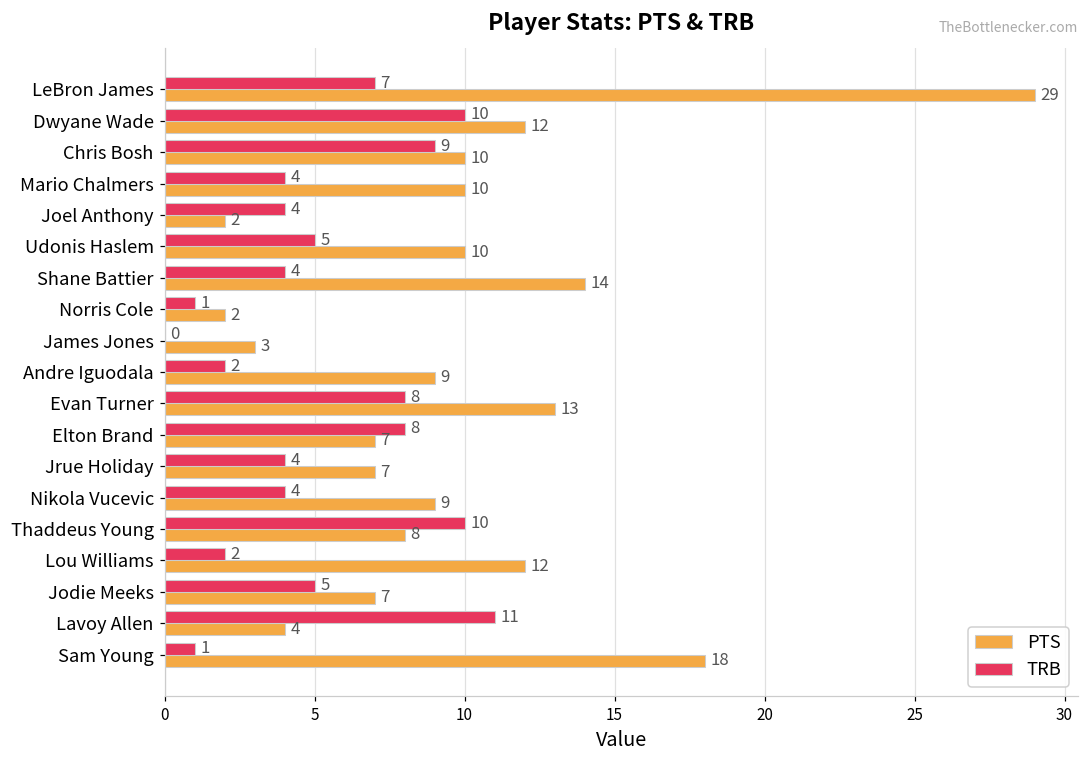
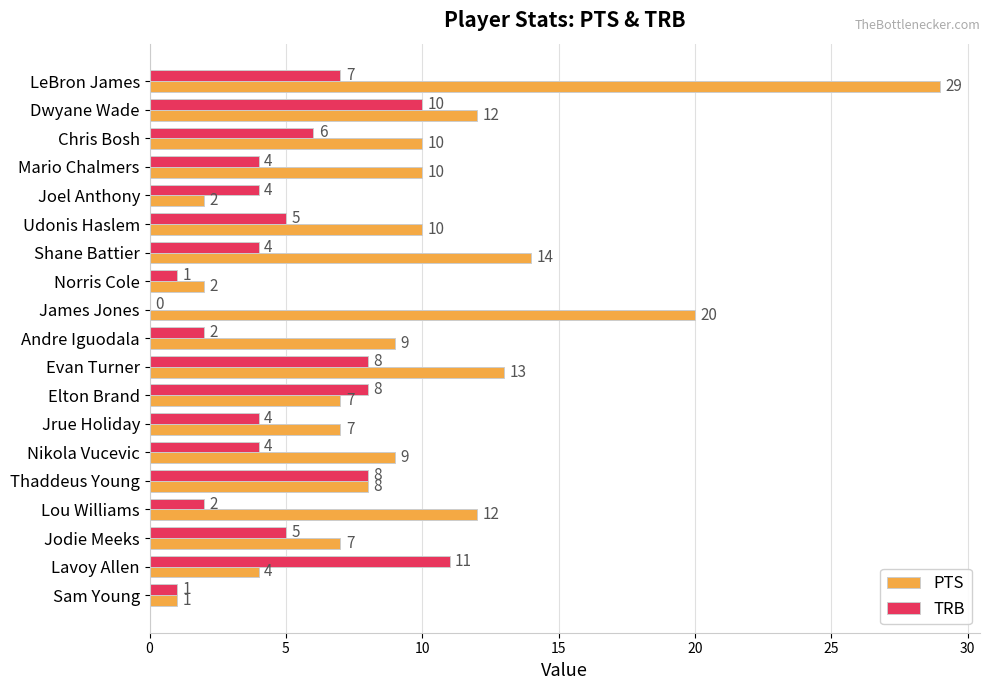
  {
    "PTS": {
      "LeBron James": 29,
      "Dwyane Wade": 12,
      "Chris Bosh": 10,
      "Mario Chalmers": 10,
      "Joel Anthony": 2,
      "Udonis Haslem": 10,
      "Shane Battier": 14,
      "Norris Cole": 2,
-     "James Jones": 3,
+     "James Jones": 20,
      "Andre Iguodala": 9,
      "Evan Turner": 13,
      "Elton Brand": 7,
      "Jrue Holiday": 7,
      "Nikola Vucevic": 9,
      "Lou Williams": 12,
      "Jodie Meeks": 7,
      "Lavoy Allen": 4,
-     "Sam Young": 18
+     "Sam Young": 1
    },
    "TRB": {
      "LeBron James": 7,
      "Dwyane Wade": 10,
-     "Chris Bosh": 9,
+     "Chris Bosh": 6,
      "Mario Chalmers": 4,
      "Joel Anthony": 4,
      "Udonis Haslem": 5,
      "Shane Battier": 4,
      "Norris Cole": 1,
      "James Jones": 0,
      "Andre Iguodala": 2,
      "Evan Turner": 8,
      "Elton Brand": 8,
      "Jrue Holiday": 4,
      "Nikola Vucevic": 4,
-     "Thaddeus Young": 10,
+     "Thaddeus Young": 8,
      "Lou Williams": 2,
      "Jodie Meeks": 5,
      "Lavoy Allen": 11
    }
  }
